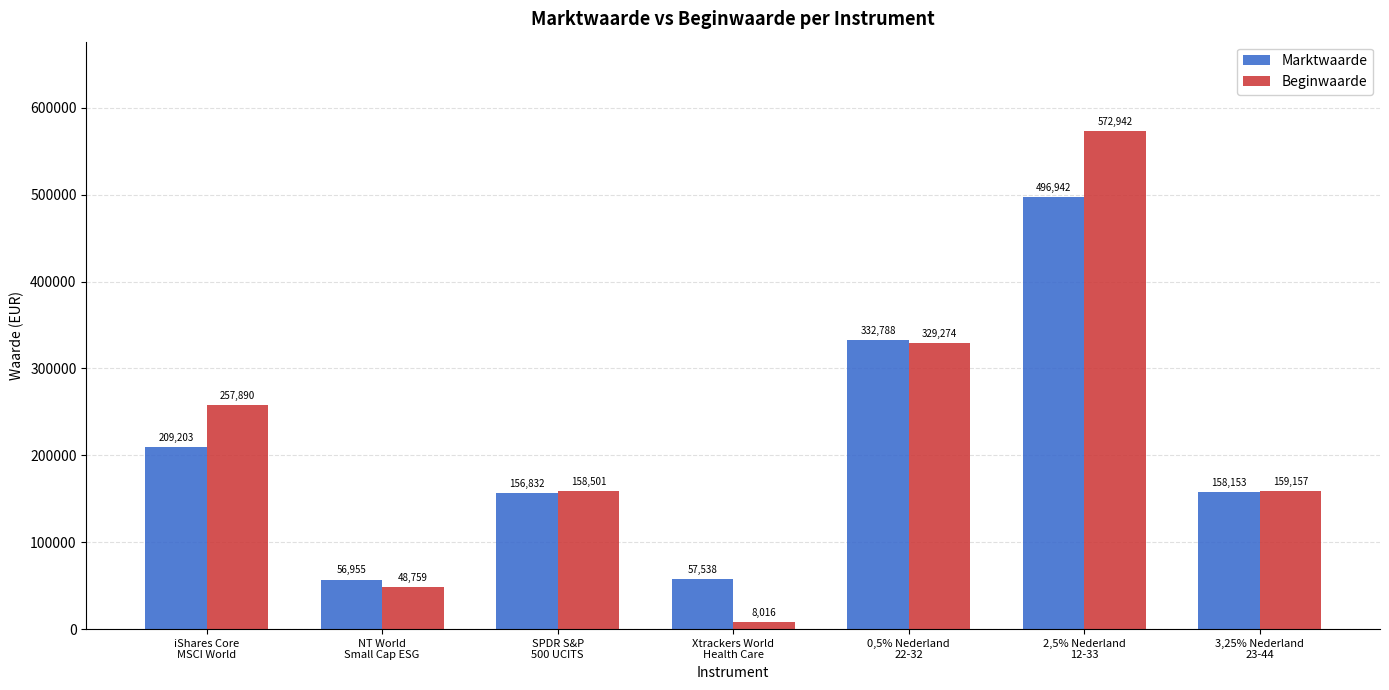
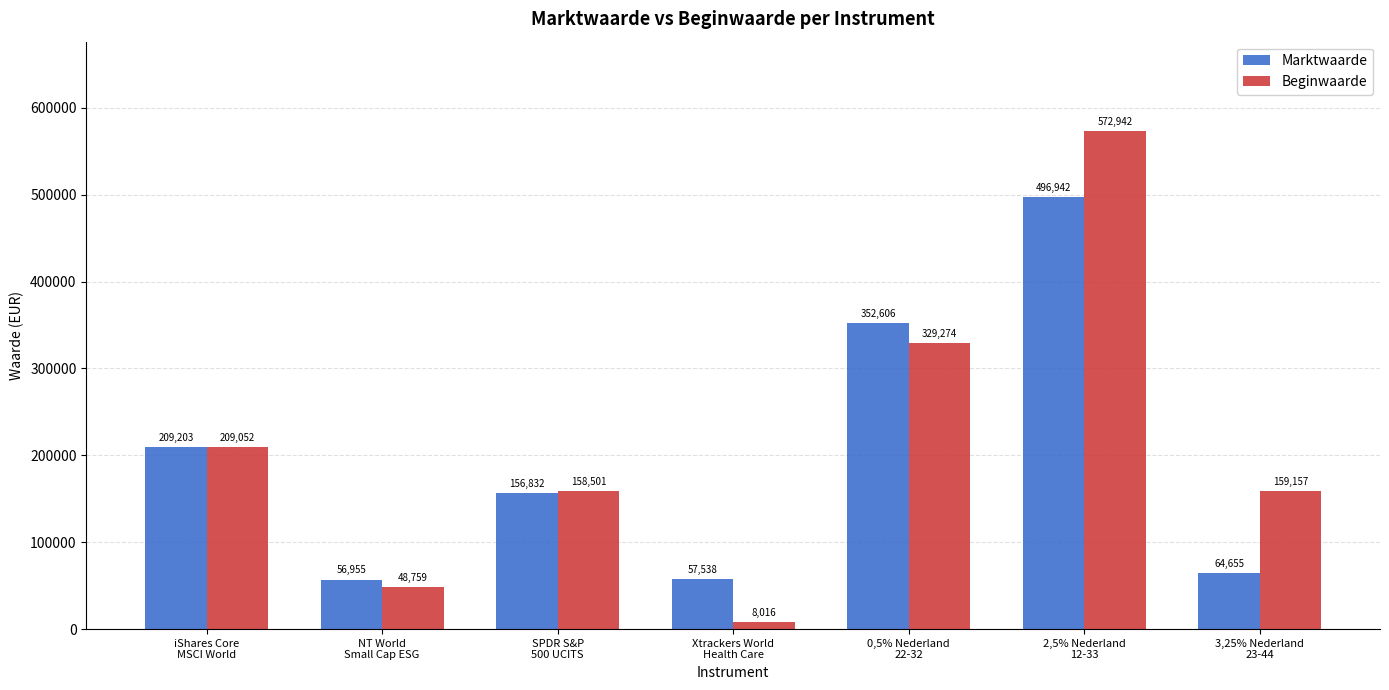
  {
    "Marktwaarde": {
      "iShares Core MSCI World": "209,203",
      "NT World Small Cap ESG": "56,955",
      "SPDR S&P 500 UCITS": "156,832",
      "Xtrackers World Health Care": "57,538",
-     "0,5% Nederland 22-32": "332,788",
+     "0,5% Nederland 22-32": "352,606",
      "2,5% Nederland 12-33": "496,942",
-     "3,25% Nederland 23-44": "158,153"
+     "3,25% Nederland 23-44": "64,655"
    },
    "Beginwaarde": {
-     "iShares Core MSCI World": "257,890",
+     "iShares Core MSCI World": "209,052",
      "NT World Small Cap ESG": "48,759",
      "SPDR S&P 500 UCITS": "158,501",
      "Xtrackers World Health Care": "8,016",
      "0,5% Nederland 22-32": "329,274",
      "2,5% Nederland 12-33": "572,942",
      "3,25% Nederland 23-44": "159,157"
    }
  }
